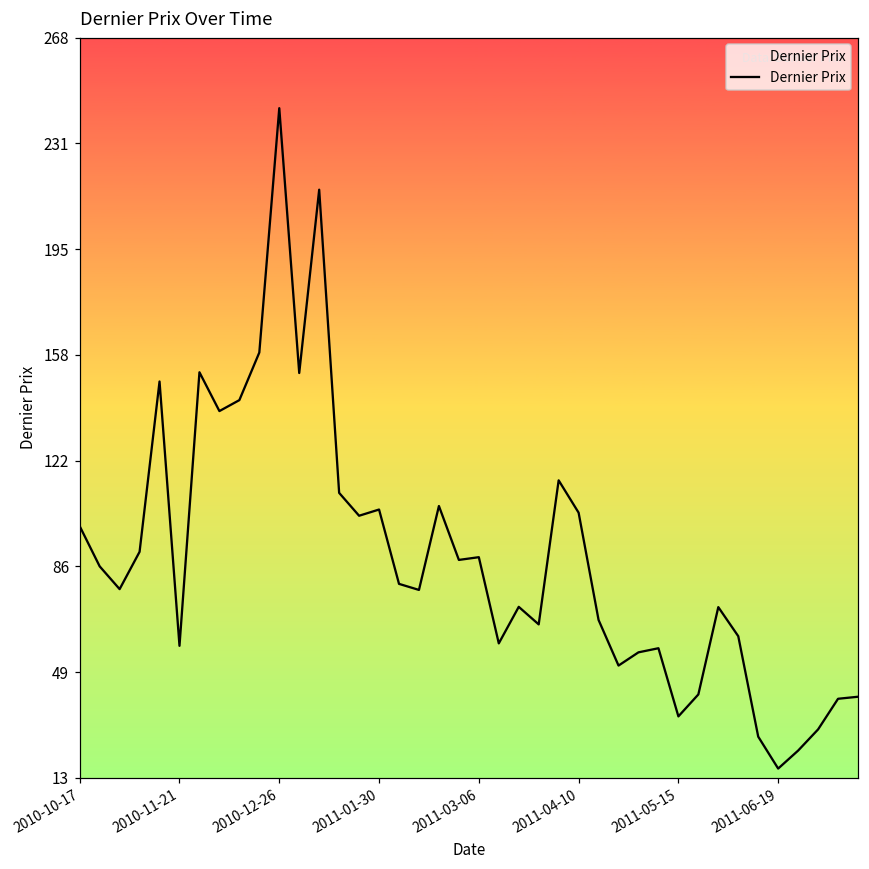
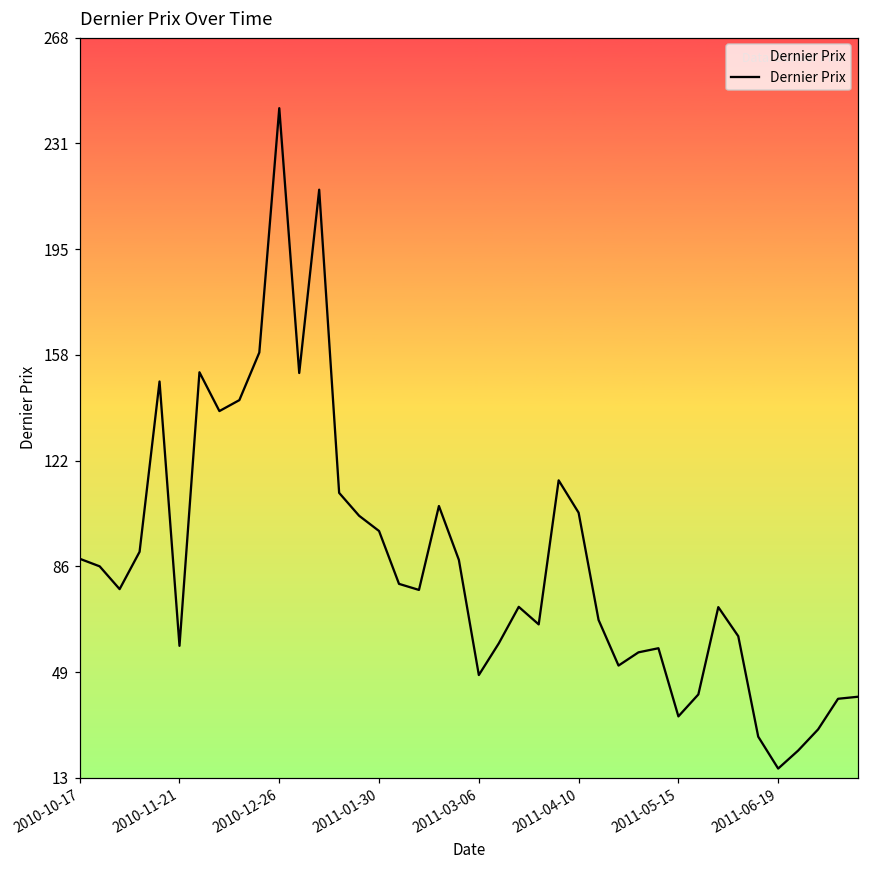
  {
-   "2010-10-17": 99,
+   "2010-10-17": 88,
    "2010-11-21": 58,
    "2010-12-26": 243,
-   "2011-01-30": 105,
-   "2011-03-06": 89,
+   "2011-01-30": 98,
+   "2011-03-06": 48,
    "2011-04-10": 104,
    "2011-05-15": 34,
    "2011-06-19": 16
  }
